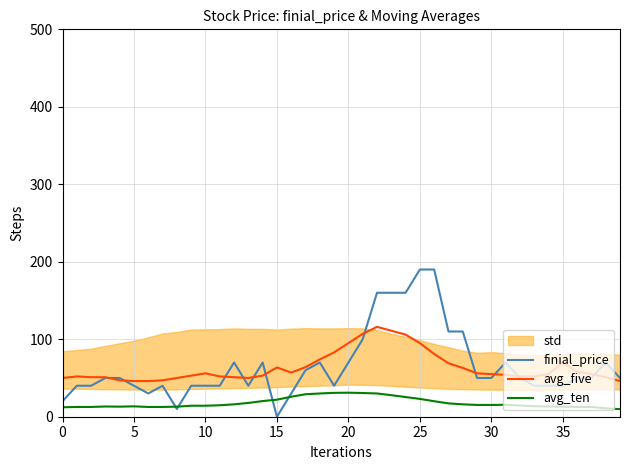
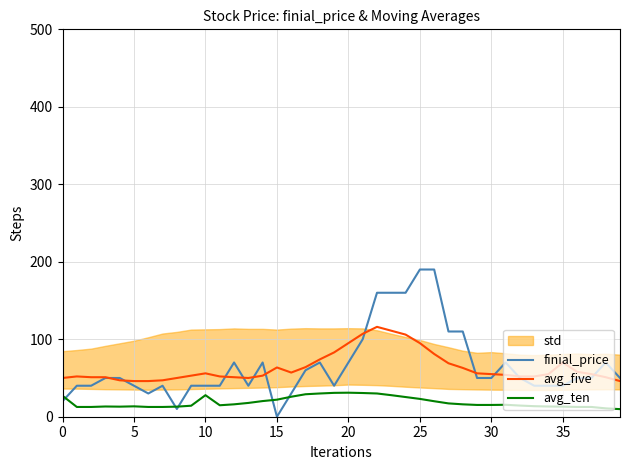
  {
    "finial_price": {
      "0": 20,
      "5": 40,
      "10": 40,
      "15": 0,
      "20": 70,
      "25": 190,
      "30": 50
    },
    "avg_five": {
      "0": 50,
      "5": 50,
      "10": 60,
      "15": 60,
      "20": 90,
      "25": 90,
      "30": 60
    },
    "avg_ten": {
-     "0": 10,
+     "0": 30,
      "5": 10,
-     "10": 10,
+     "10": 30,
      "15": 20,
      "20": 30,
      "25": 20,
      "30": 20
    }
  }
